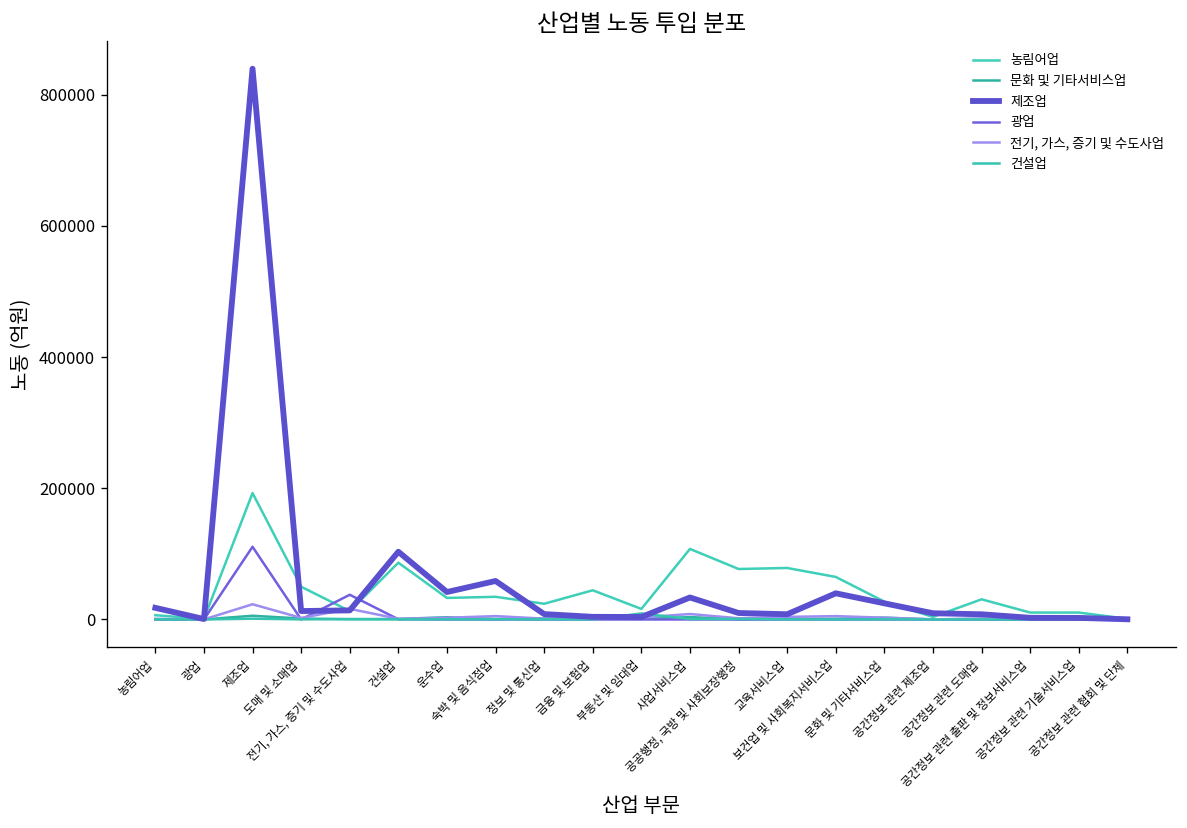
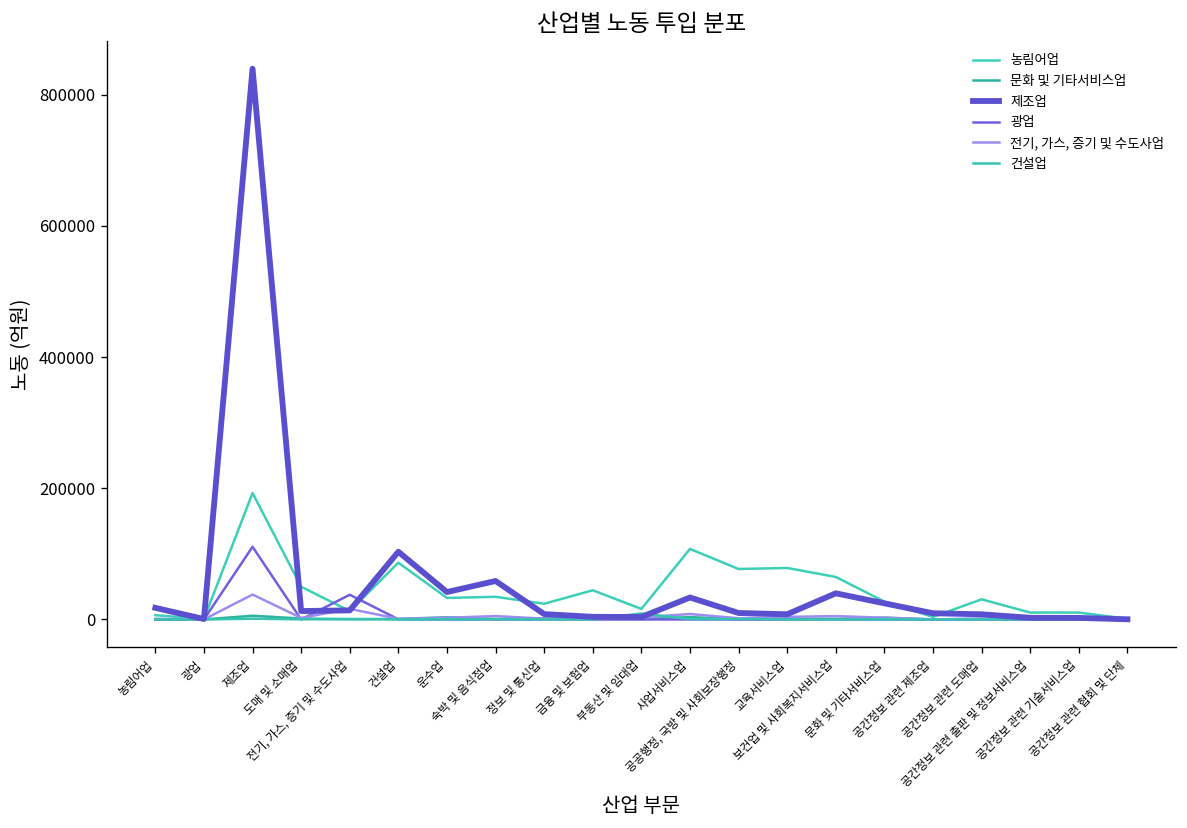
  {
    "전기, 가스, 증기 및 수도사업": {
-     "제조업": 20000,
+     "제조업": 40000,
      "사업서비스업": 10000
    }
  }
